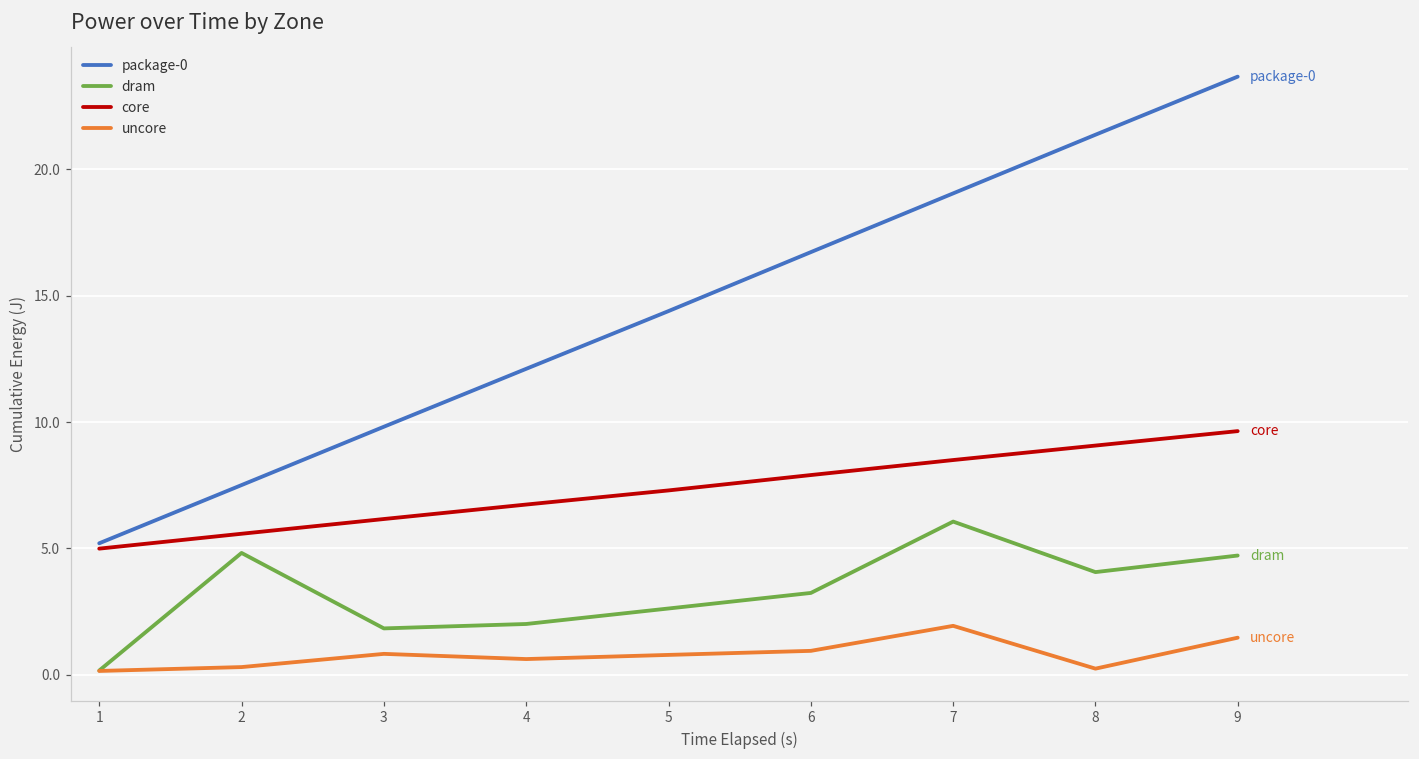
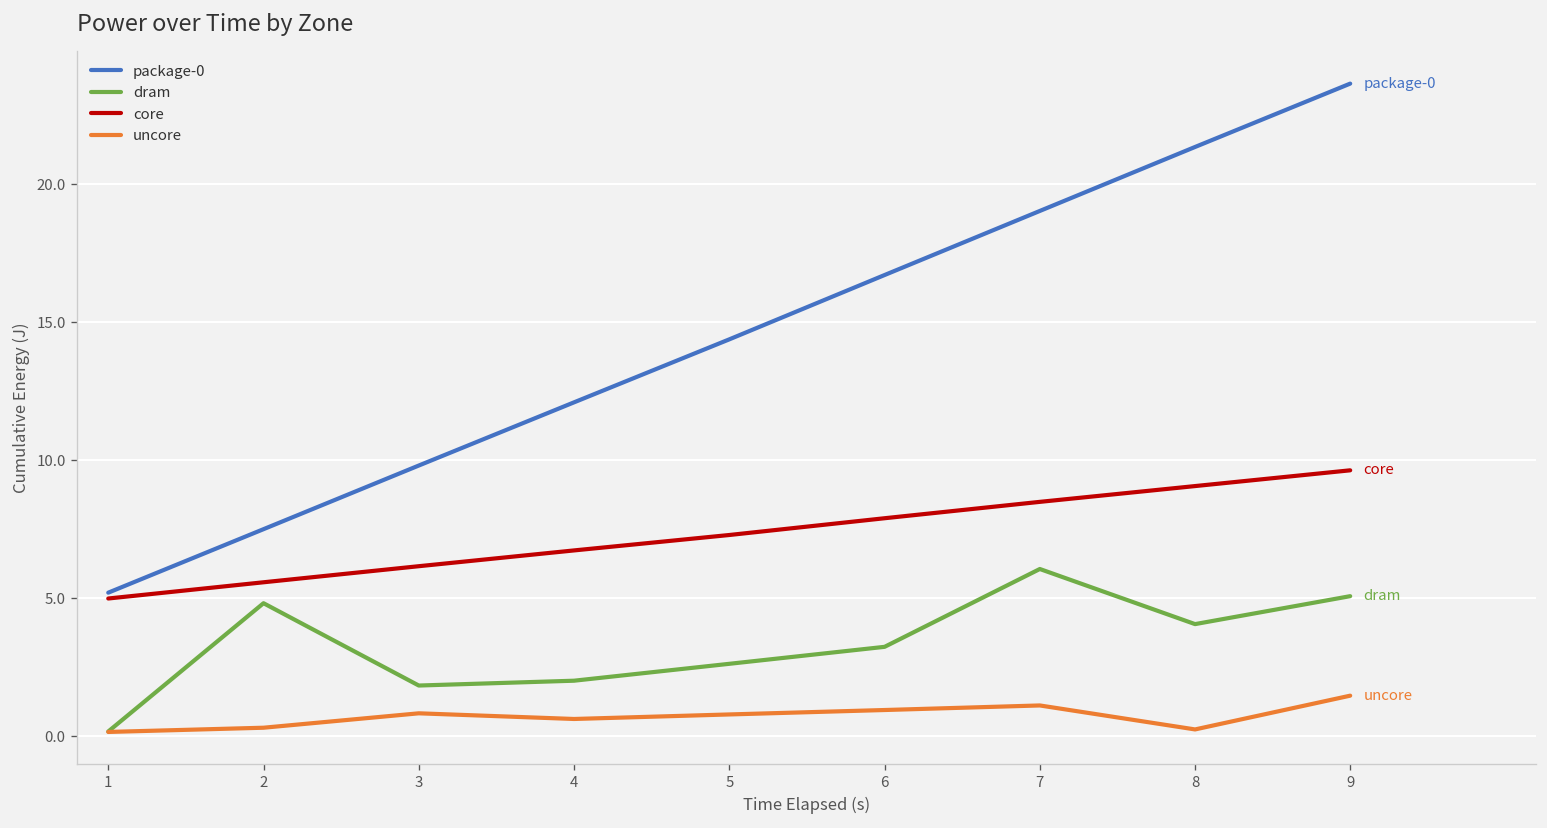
  {
    "package-0": {
      "1": 5.2,
      "2": 7.5,
      "3": 9.8,
      "4": 12.1,
      "5": 14.4,
      "6": 16.7,
      "7": 19.0,
      "8": 21.4,
      "9": 23.7
    },
    "dram": {
      "2": 4.8,
      "3": 1.8,
      "4": 2.0,
      "5": 2.6,
      "6": 3.2,
      "7": 6.1,
      "8": 4.1,
-     "9": 4.7
+     "9": 5.1
    },
    "core": {
      "1": 5.0,
      "2": 5.6,
      "3": 6.2,
      "4": 6.7,
      "5": 7.3,
      "6": 7.9,
      "7": 8.5,
      "8": 9.1,
      "9": 9.6
    },
    "uncore": {
      "2": 0.3,
      "3": 0.8,
      "4": 0.6,
      "5": 0.8,
      "6": 1.0,
-     "7": 1.9,
+     "7": 1.1,
      "8": 0.2,
      "9": 1.5
    }
  }
